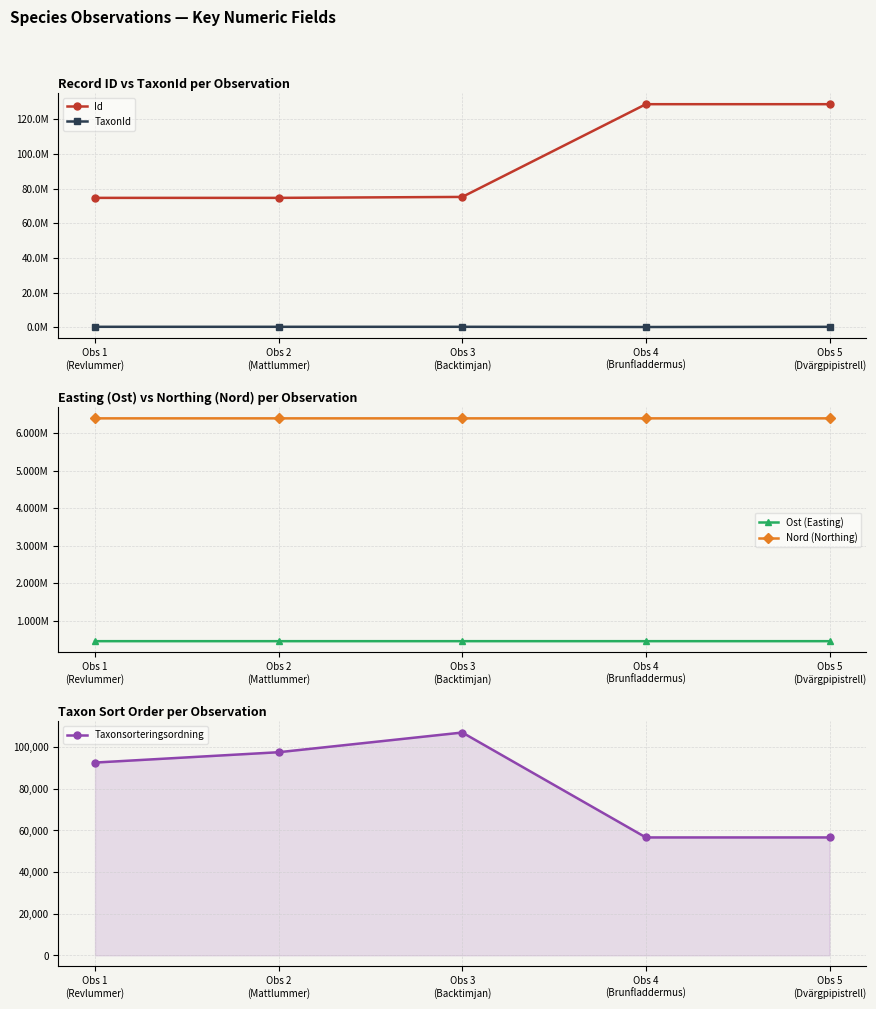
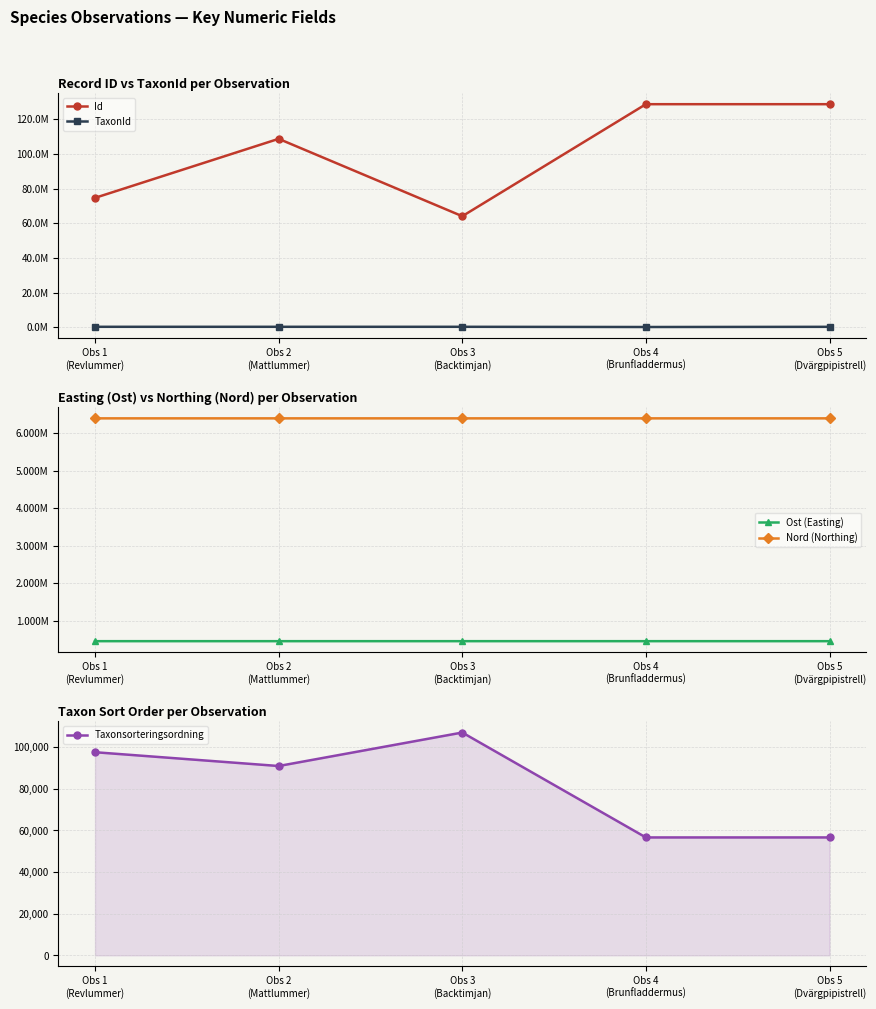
  {
    "Record ID vs TaxonId per Observation": {
      "Id": {
        "Obs 1 (Revlummer)": "75000000",
-       "Obs 2 (Mattlummer)": "75000000",
-       "Obs 3 (Backtimjan)": "75000000",
+       "Obs 2 (Mattlummer)": "109000000",
+       "Obs 3 (Backtimjan)": "64000000",
        "Obs 4 (Brunfladdermus)": "129000000",
        "Obs 5 (Dvärgpipistrell)": "129000000"
      },
      "TaxonId": {
        "Obs 1 (Revlummer)": "0",
        "Obs 2 (Mattlummer)": "0",
        "Obs 3 (Backtimjan)": "0",
        "Obs 4 (Brunfladdermus)": "0",
        "Obs 5 (Dvärgpipistrell)": "0"
      }
    },
    "Easting (Ost) vs Northing (Nord) per Observation": {
      "Ost (Easting)": {
        "Obs 1 (Revlummer)": "500000",
        "Obs 2 (Mattlummer)": "500000",
        "Obs 3 (Backtimjan)": "500000",
        "Obs 4 (Brunfladdermus)": "500000",
        "Obs 5 (Dvärgpipistrell)": "500000"
      },
      "Nord (Northing)": {
        "Obs 1 (Revlummer)": "6400000",
        "Obs 2 (Mattlummer)": "6400000",
        "Obs 3 (Backtimjan)": "6400000",
        "Obs 4 (Brunfladdermus)": "6400000",
        "Obs 5 (Dvärgpipistrell)": "6400000"
      }
    },
    "Taxon Sort Order per Observation": {
-     "Obs 1 (Revlummer)": "93,000",
-     "Obs 2 (Mattlummer)": "98,000",
+     "Obs 1 (Revlummer)": "98,000",
+     "Obs 2 (Mattlummer)": "91,000",
      "Obs 3 (Backtimjan)": "107,000",
      "Obs 4 (Brunfladdermus)": "57,000",
      "Obs 5 (Dvärgpipistrell)": "57,000"
    }
  }
